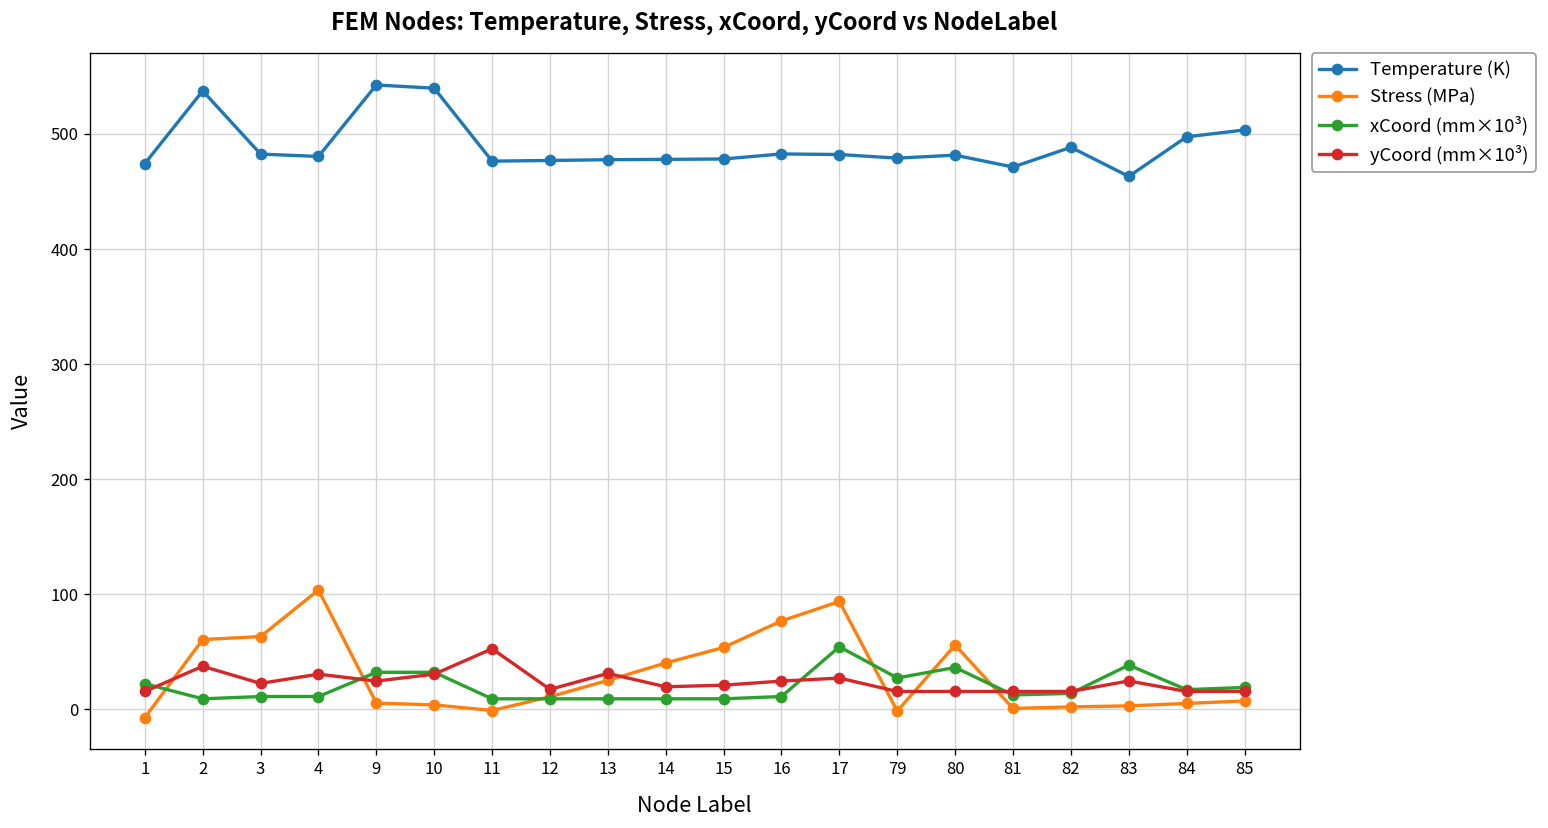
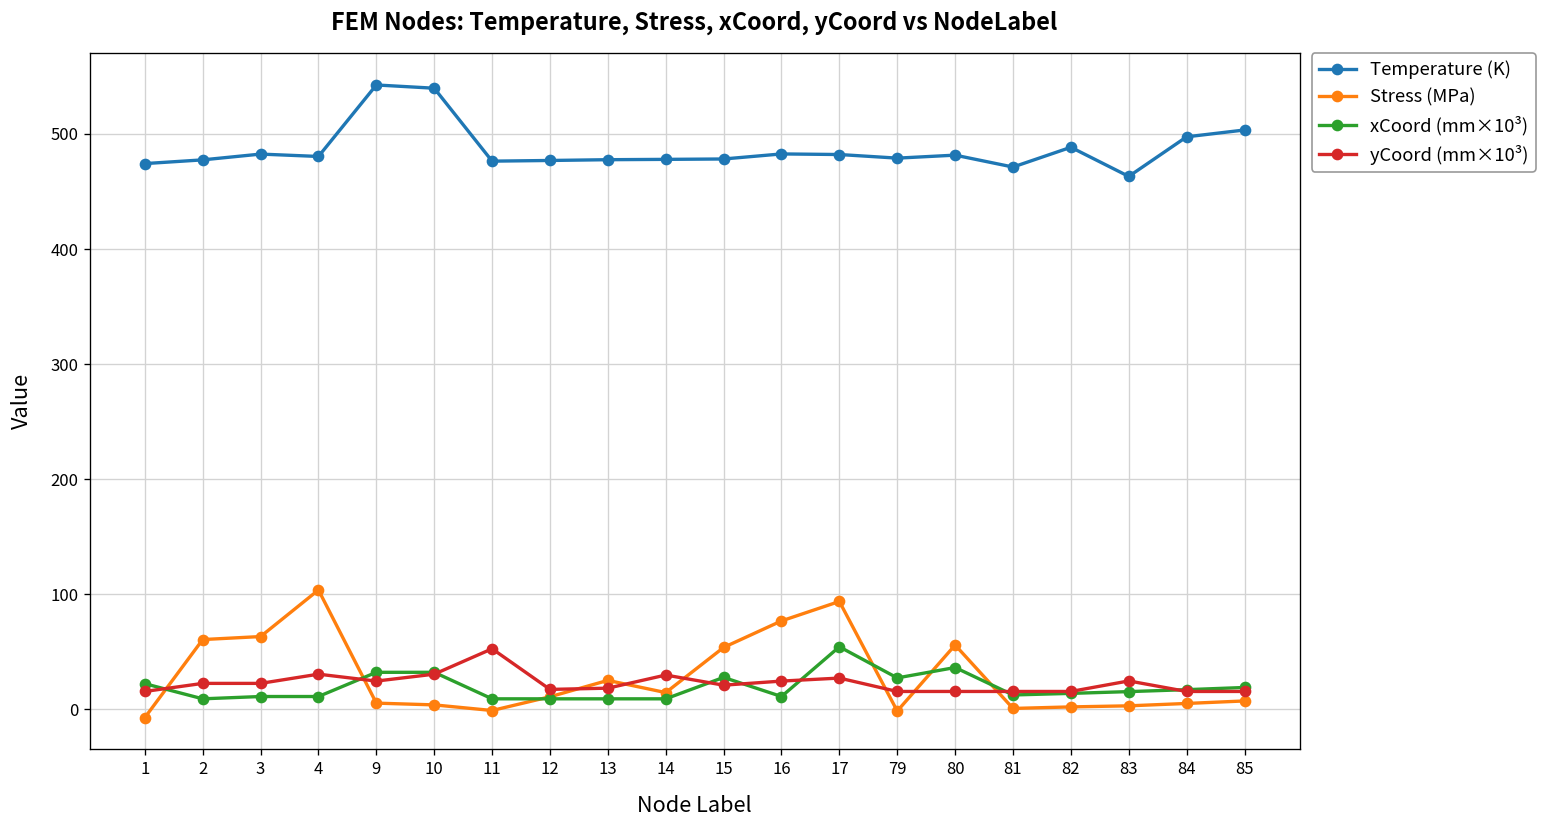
  {
    "Temperature (K)": {
      "1": 470,
-     "2": 540,
+     "2": 480,
      "3": 480,
      "4": 480,
      "9": 540,
      "10": 540,
      "11": 480,
      "12": 480,
      "13": 480,
      "14": 480,
      "15": 480,
      "16": 480,
      "17": 480,
      "79": 480,
      "80": 480,
      "81": 470,
      "82": 490,
      "83": 460,
      "84": 500,
      "85": 500
    },
    "Stress (MPa)": {
      "1": -10,
      "2": 60,
      "3": 60,
      "4": 100,
      "9": 10,
      "10": 0,
      "11": 0,
      "13": 30,
-     "14": 40,
+     "14": 10,
      "15": 50,
      "16": 80,
      "17": 90,
      "79": 0,
      "80": 60,
      "81": 0,
      "82": 0,
      "83": 0,
      "84": 0,
      "85": 10
    },
    "xCoord (mm×10³)": {
      "1": 20,
      "2": 10,
      "3": 10,
      "4": 10,
      "9": 30,
      "11": 10,
      "13": 10,
      "14": 10,
-     "15": 10,
+     "15": 30,
      "16": 10,
      "17": 50,
      "79": 30,
      "80": 40,
      "81": 10,
-     "83": 40,
+     "83": 20,
      "85": 20
    },
    "yCoord (mm×10³)": {
      "1": 20,
-     "2": 40,
+     "2": 20,
      "3": 20,
      "4": 30,
      "9": 20,
      "11": 50,
      "12": 20,
-     "13": 30,
-     "14": 20,
+     "13": 20,
+     "14": 30,
      "15": 20,
      "16": 20,
      "17": 30,
      "79": 20,
      "80": 20,
      "81": 20,
      "83": 20,
      "85": 20
    }
  }
